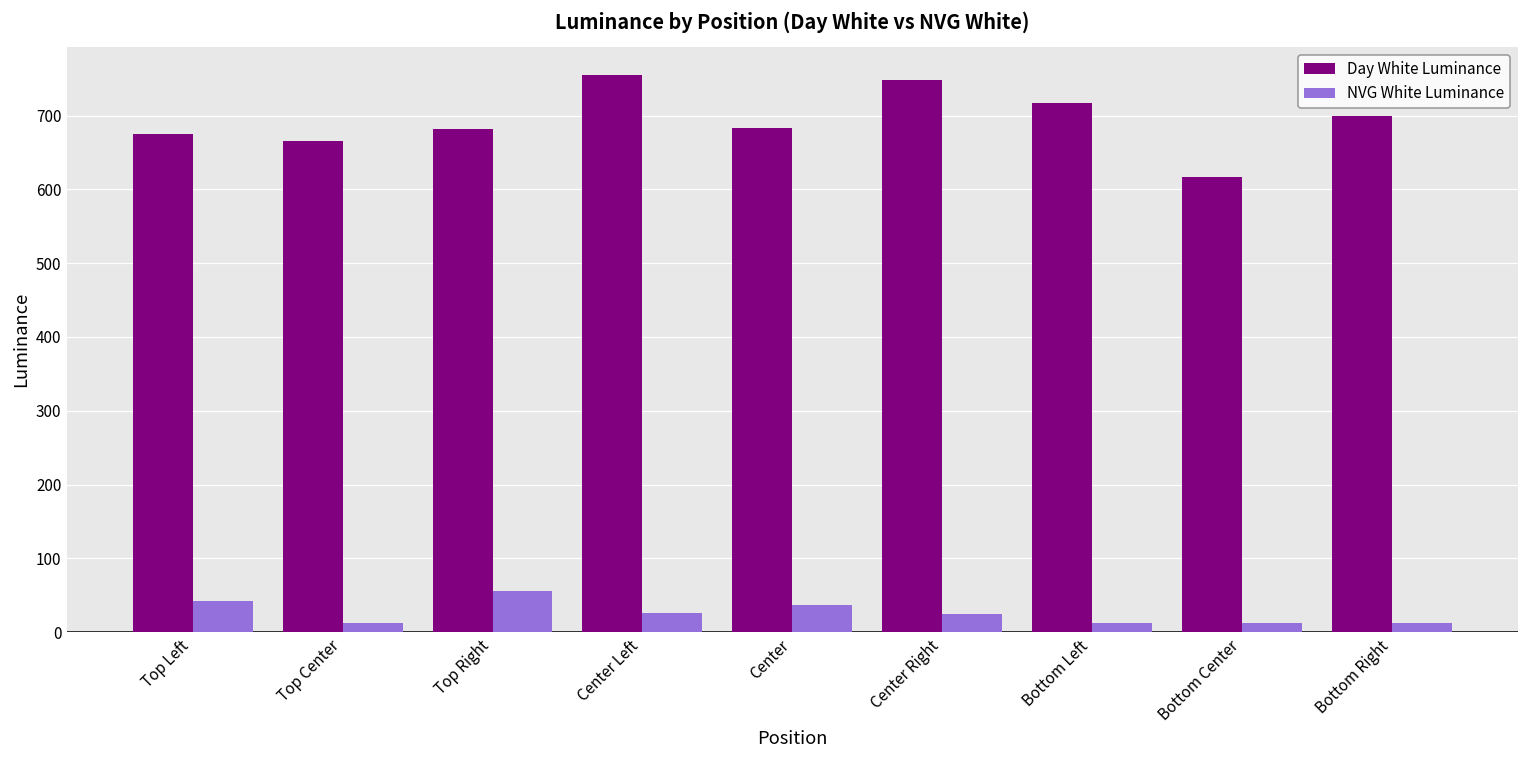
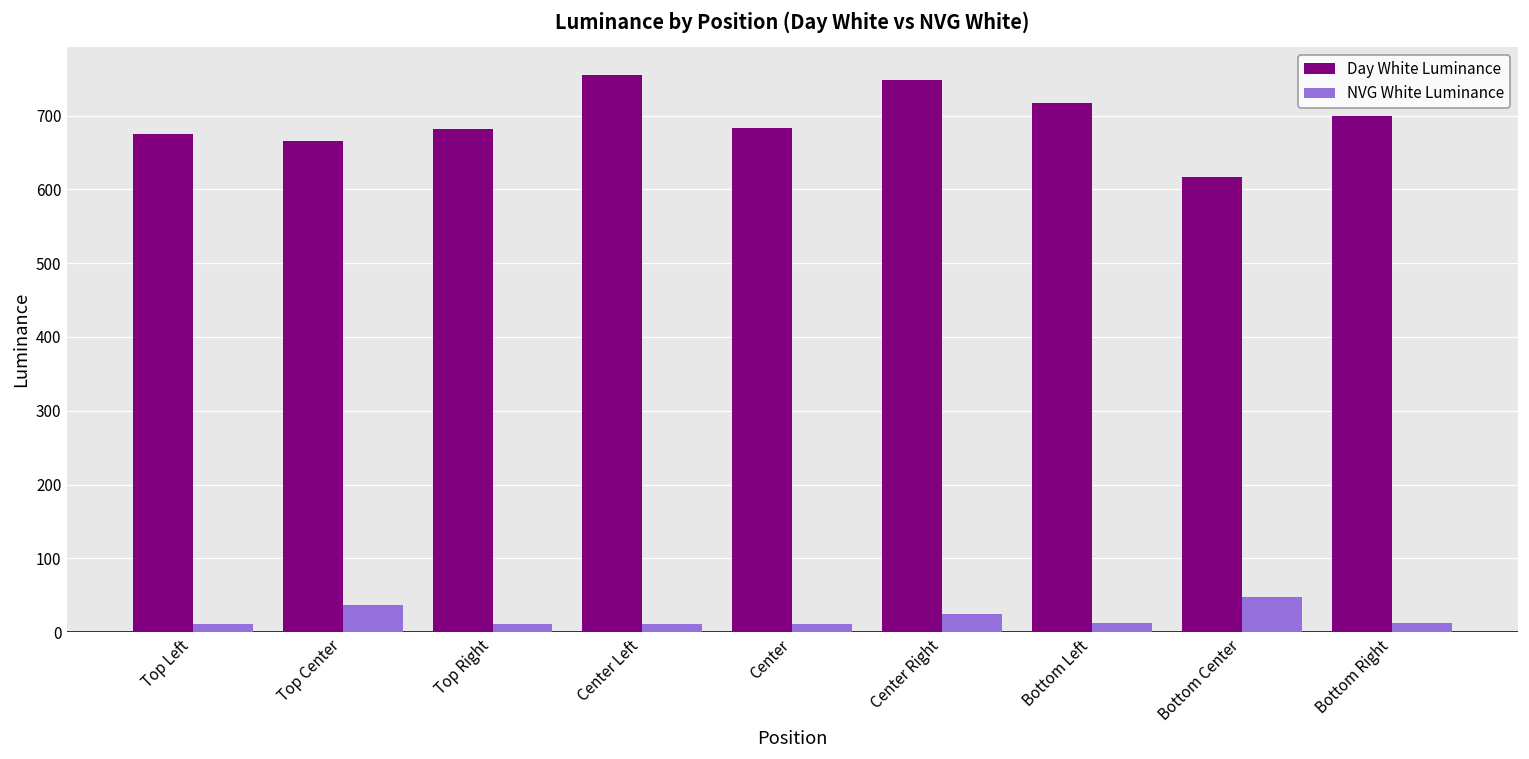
  {
    "Day White Luminance": {
      "Top Left": 680,
      "Top Center": 670,
      "Top Right": 680,
      "Center Left": 760,
      "Center": 680,
      "Center Right": 750,
      "Bottom Left": 720,
      "Bottom Center": 620,
      "Bottom Right": 700
    },
    "NVG White Luminance": {
-     "Top Left": 40,
-     "Top Center": 10,
-     "Top Right": 60,
-     "Center Left": 30,
-     "Center": 40,
+     "Top Left": 10,
+     "Top Center": 40,
+     "Top Right": 10,
+     "Center Left": 10,
+     "Center": 10,
      "Center Right": 30,
      "Bottom Left": 10,
-     "Bottom Center": 10,
+     "Bottom Center": 50,
      "Bottom Right": 10
    }
  }
